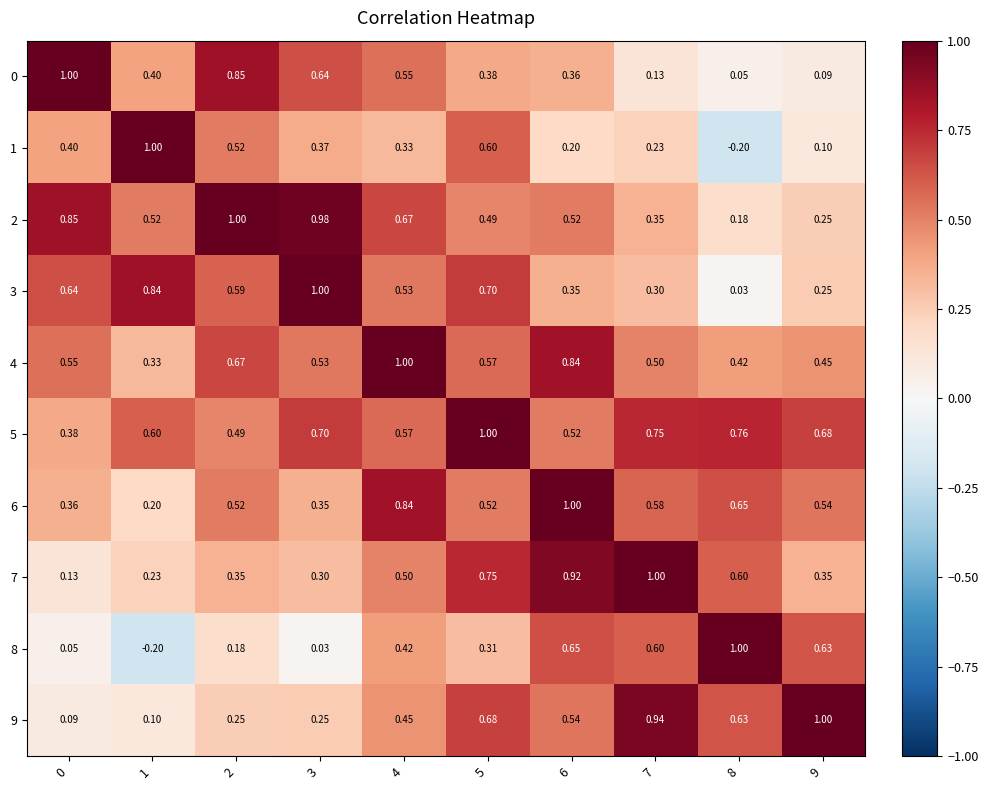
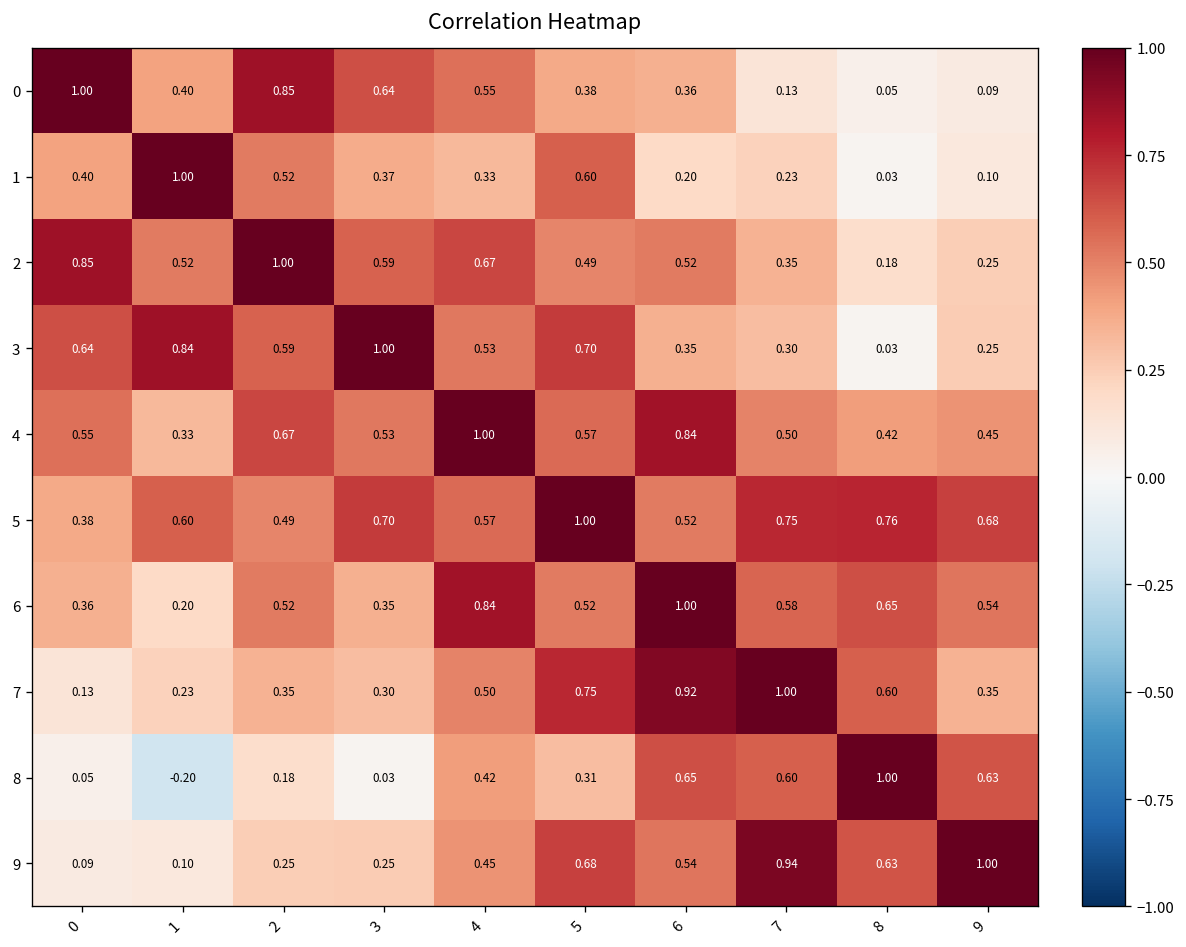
  {
    "0": {
      "0": 1.00,
      "1": 0.40,
      "2": 0.85,
      "3": 0.64,
      "4": 0.55,
      "5": 0.38,
      "6": 0.36,
      "7": 0.13,
      "8": 0.05,
      "9": 0.09
    },
    "1": {
      "0": 0.40,
      "1": 1.00,
      "2": 0.52,
      "3": 0.37,
      "4": 0.33,
      "5": 0.60,
      "6": 0.20,
      "7": 0.23,
-     "8": -0.20,
+     "8": 0.03,
      "9": 0.10
    },
    "2": {
      "0": 0.85,
      "1": 0.52,
      "2": 1.00,
-     "3": 0.98,
+     "3": 0.59,
      "4": 0.67,
      "5": 0.49,
      "6": 0.52,
      "7": 0.35,
      "8": 0.18,
      "9": 0.25
    },
    "3": {
      "0": 0.64,
      "1": 0.84,
      "2": 0.59,
      "3": 1.00,
      "4": 0.53,
      "5": 0.70,
      "6": 0.35,
      "7": 0.30,
      "8": 0.03,
      "9": 0.25
    },
    "4": {
      "0": 0.55,
      "1": 0.33,
      "2": 0.67,
      "3": 0.53,
      "4": 1.00,
      "5": 0.57,
      "6": 0.84,
      "7": 0.50,
      "8": 0.42,
      "9": 0.45
    },
    "5": {
      "0": 0.38,
      "1": 0.60,
      "2": 0.49,
      "3": 0.70,
      "4": 0.57,
      "5": 1.00,
      "6": 0.52,
      "7": 0.75,
      "8": 0.76,
      "9": 0.68
    },
    "6": {
      "0": 0.36,
      "1": 0.20,
      "2": 0.52,
      "3": 0.35,
      "4": 0.84,
      "5": 0.52,
      "6": 1.00,
      "7": 0.58,
      "8": 0.65,
      "9": 0.54
    },
    "7": {
      "0": 0.13,
      "1": 0.23,
      "2": 0.35,
      "3": 0.30,
      "4": 0.50,
      "5": 0.75,
      "6": 0.92,
      "7": 1.00,
      "8": 0.60,
      "9": 0.35
    },
    "8": {
      "0": 0.05,
      "1": -0.20,
      "2": 0.18,
      "3": 0.03,
      "4": 0.42,
      "5": 0.31,
      "6": 0.65,
      "7": 0.60,
      "8": 1.00,
      "9": 0.63
    },
    "9": {
      "0": 0.09,
      "1": 0.10,
      "2": 0.25,
      "3": 0.25,
      "4": 0.45,
      "5": 0.68,
      "6": 0.54,
      "7": 0.94,
      "8": 0.63,
      "9": 1.00
    }
  }
